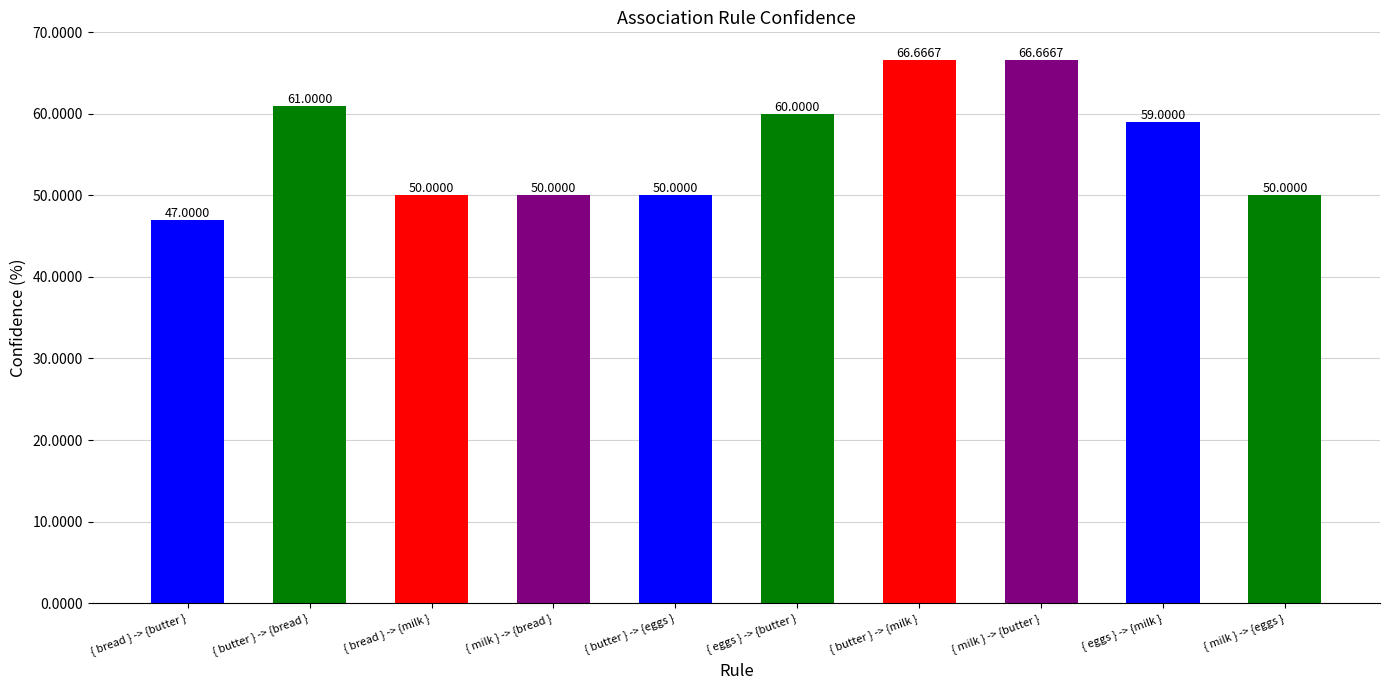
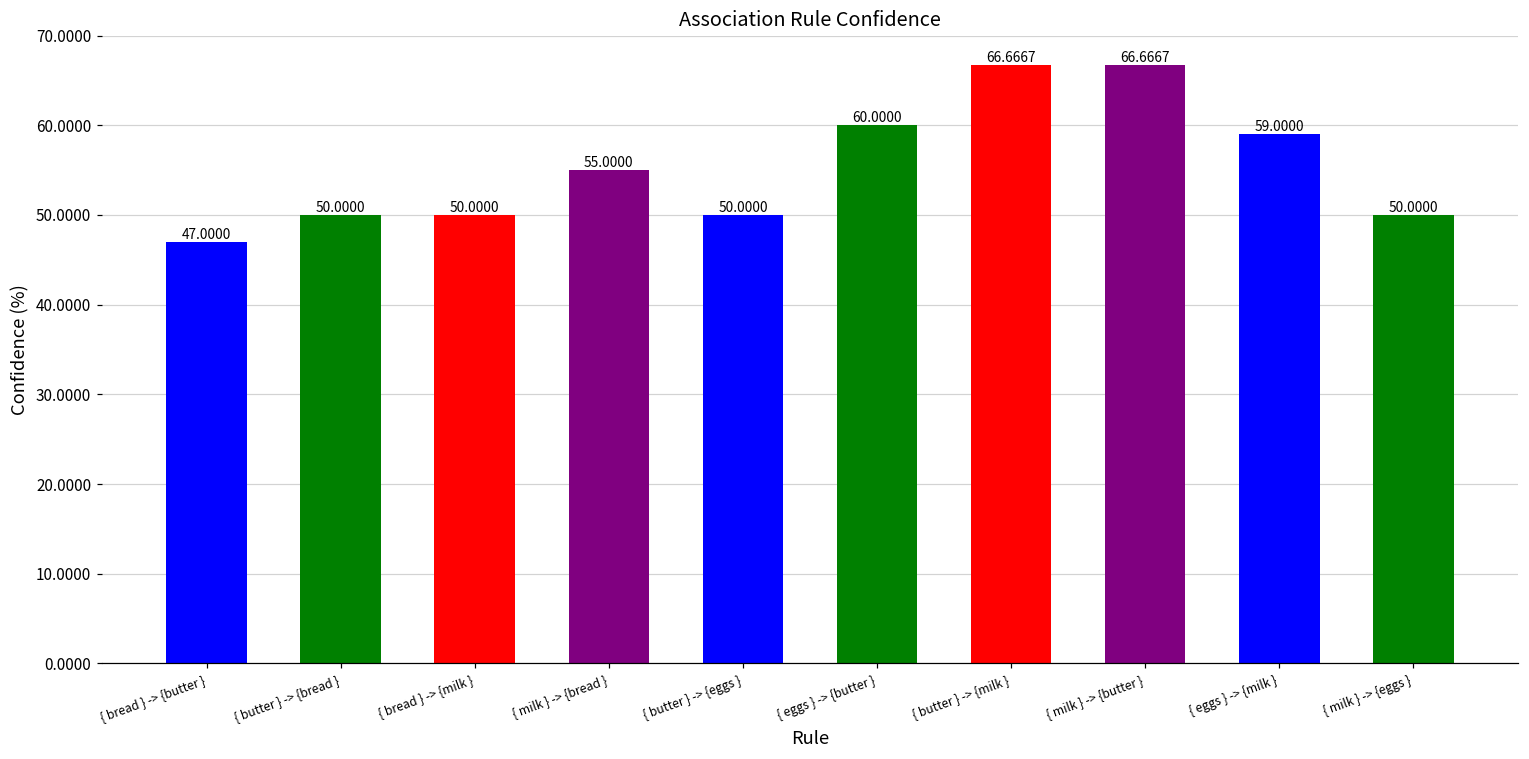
  {
    "{ bread } -> {butter }": 47.0000,
-   "{ butter } -> {bread }": 61.0000,
+   "{ butter } -> {bread }": 50.0000,
    "{ bread } -> {milk }": 50.0000,
-   "{ milk } -> {bread }": 50.0000,
+   "{ milk } -> {bread }": 55.0000,
    "{ butter } -> {eggs }": 50.0000,
    "{ eggs } -> {butter }": 60.0000,
    "{ butter } -> {milk }": 66.6667,
    "{ milk } -> {butter }": 66.6667,
    "{ eggs } -> {milk }": 59.0000,
    "{ milk } -> {eggs }": 50.0000
  }
